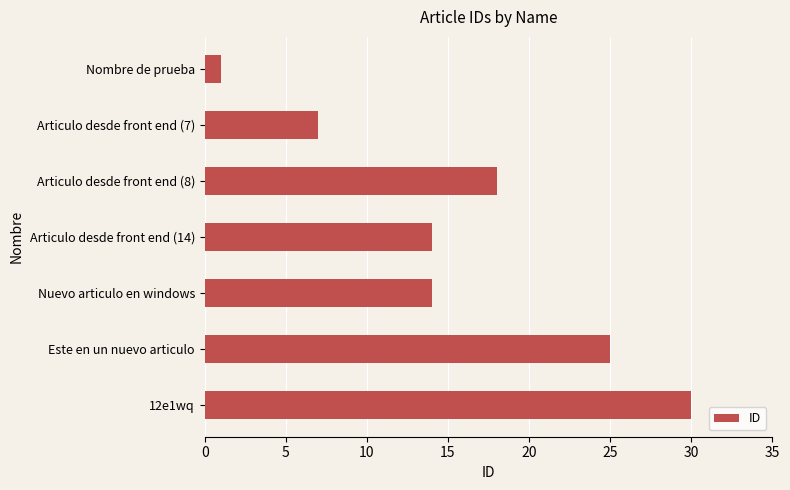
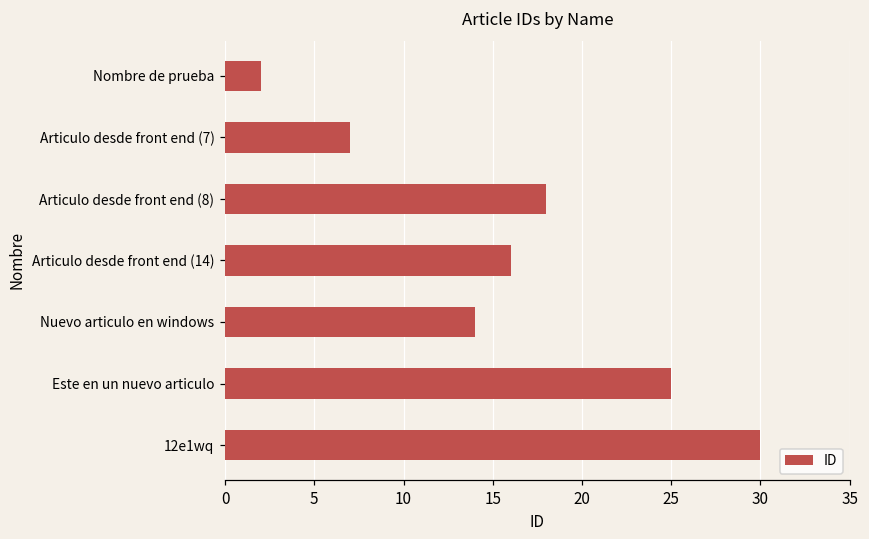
  {
-   "Nombre de prueba": 1,
+   "Nombre de prueba": 2,
    "Articulo desde front end (7)": 7,
    "Articulo desde front end (8)": 18,
-   "Articulo desde front end (14)": 14,
+   "Articulo desde front end (14)": 16,
    "Nuevo articulo en windows": 14,
    "Este en un nuevo articulo": 25,
    "12e1wq": 30
  }
